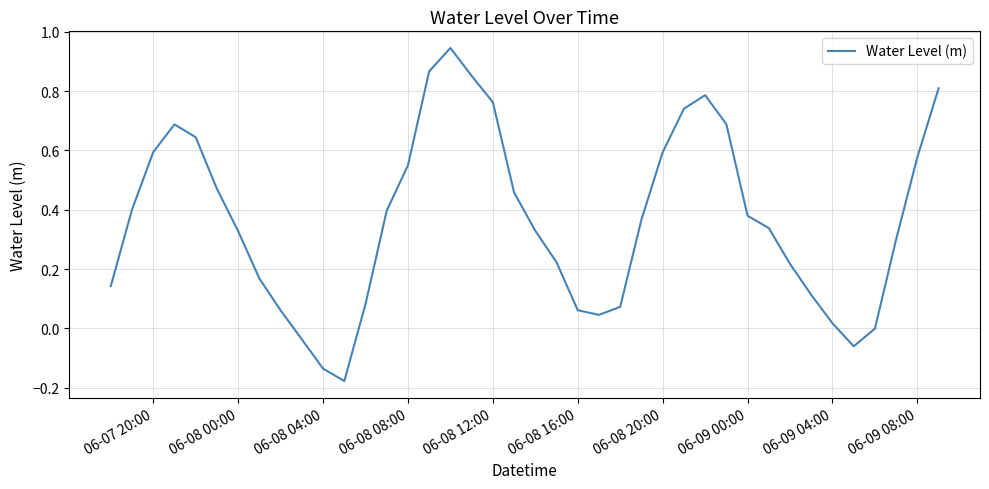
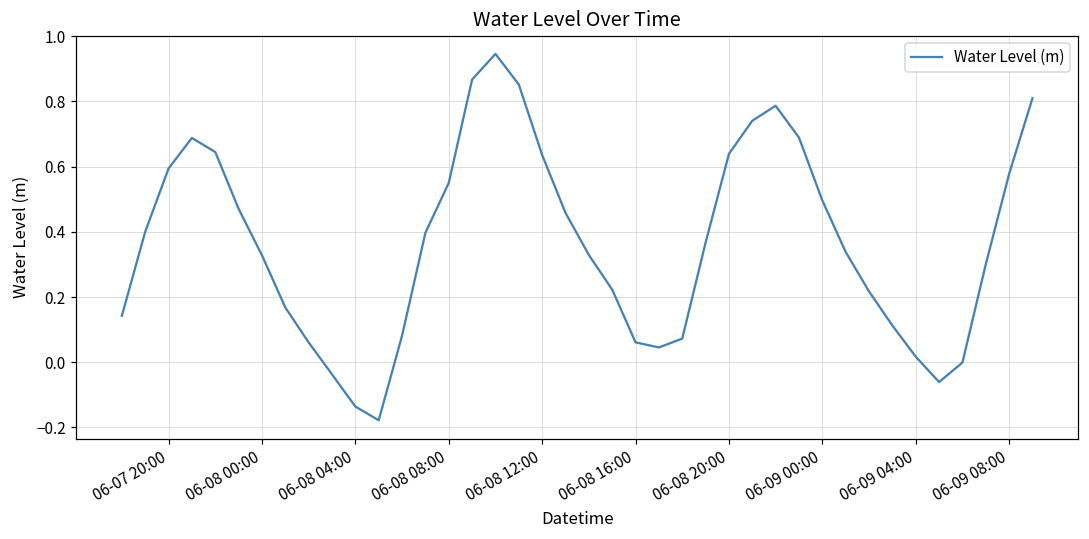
  {
    "06-07 20:00": 0.59,
    "06-08 00:00": 0.33,
    "06-08 04:00": -0.14,
    "06-08 08:00": 0.55,
-   "06-08 12:00": 0.76,
+   "06-08 12:00": 0.64,
    "06-08 16:00": 0.06,
-   "06-08 20:00": 0.59,
-   "06-09 00:00": 0.38,
+   "06-08 20:00": 0.64,
+   "06-09 00:00": 0.50,
    "06-09 04:00": 0.02,
    "06-09 08:00": 0.58
  }
